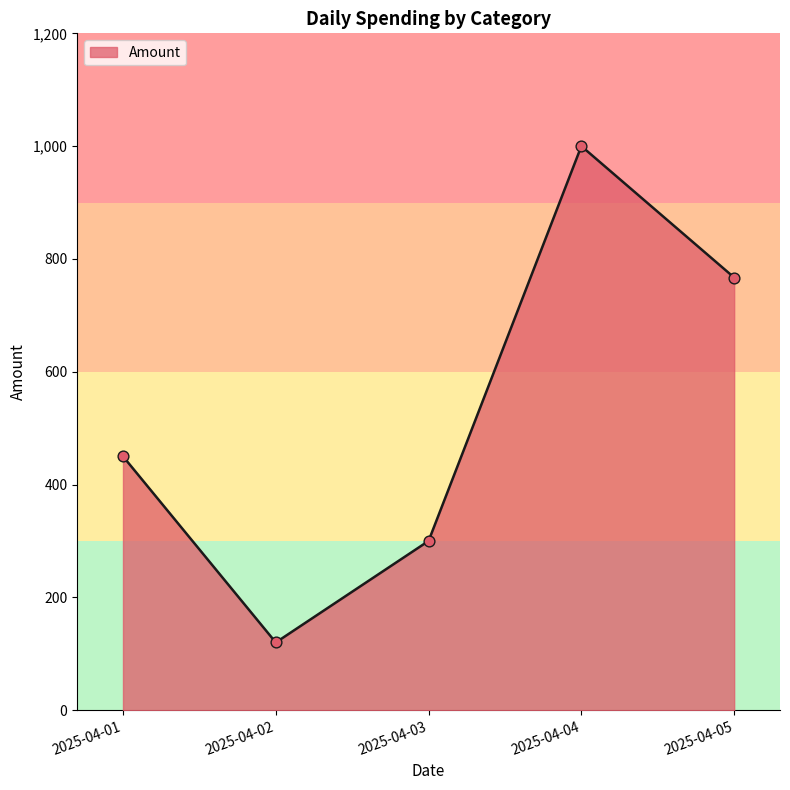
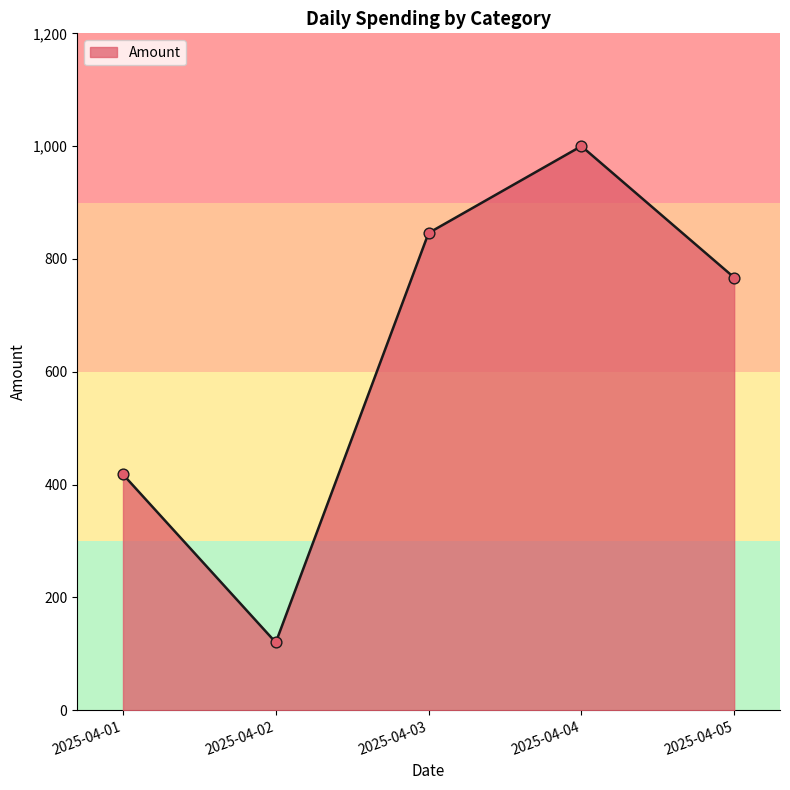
  {
-   "2025-04-01": "450",
+   "2025-04-01": "420",
    "2025-04-02": "120",
-   "2025-04-03": "300",
+   "2025-04-03": "850",
    "2025-04-04": "1,000",
    "2025-04-05": "770"
  }
